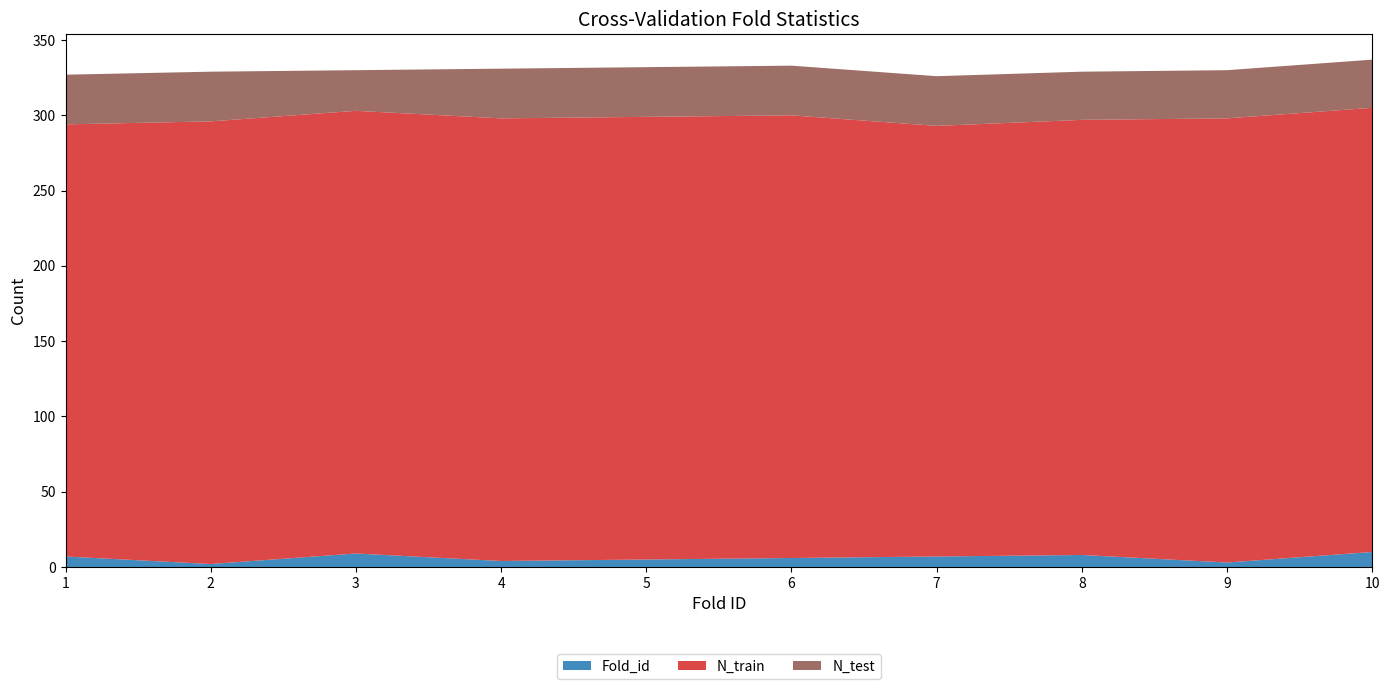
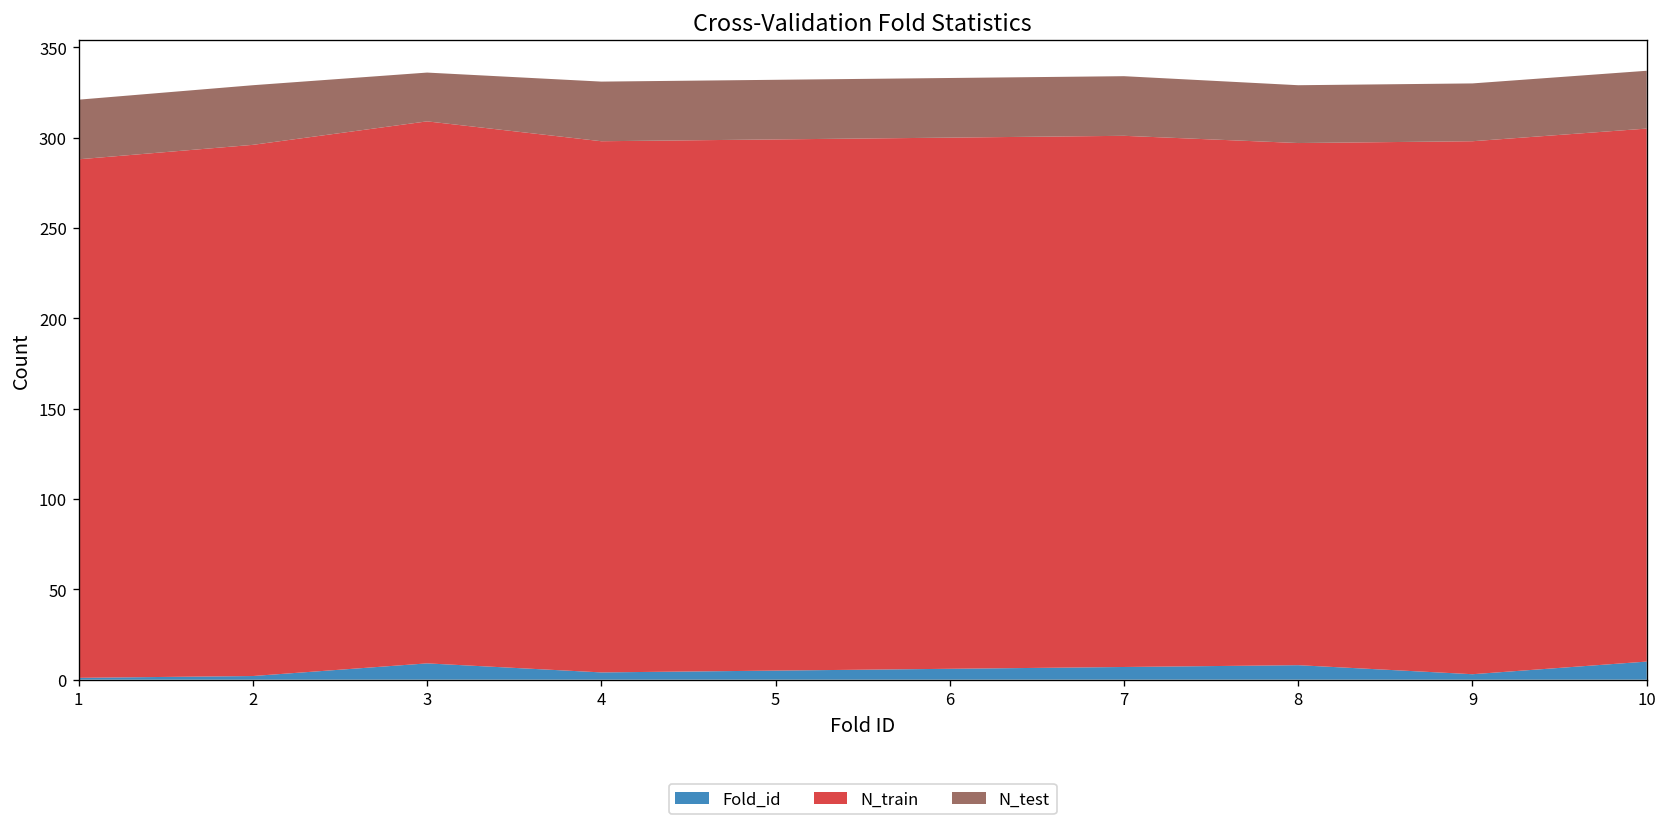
  {
    "Fold_id": {
-     "1": 7,
+     "1": 1,
      "2": 2,
      "3": 9,
      "4": 4,
      "5": 5,
      "6": 6,
      "7": 7,
      "8": 8,
      "9": 3,
      "10": 10
    },
    "N_train": {
      "1": 287,
      "2": 294,
-     "3": 294,
+     "3": 300,
      "4": 294,
      "5": 294,
      "6": 294,
-     "7": 286,
+     "7": 294,
      "8": 289,
      "9": 295,
      "10": 295
    },
    "N_test": {
      "1": 33,
      "2": 33,
      "3": 27,
      "4": 33,
      "5": 33,
      "6": 33,
      "7": 33,
      "8": 32,
      "9": 32,
      "10": 32
    }
  }
